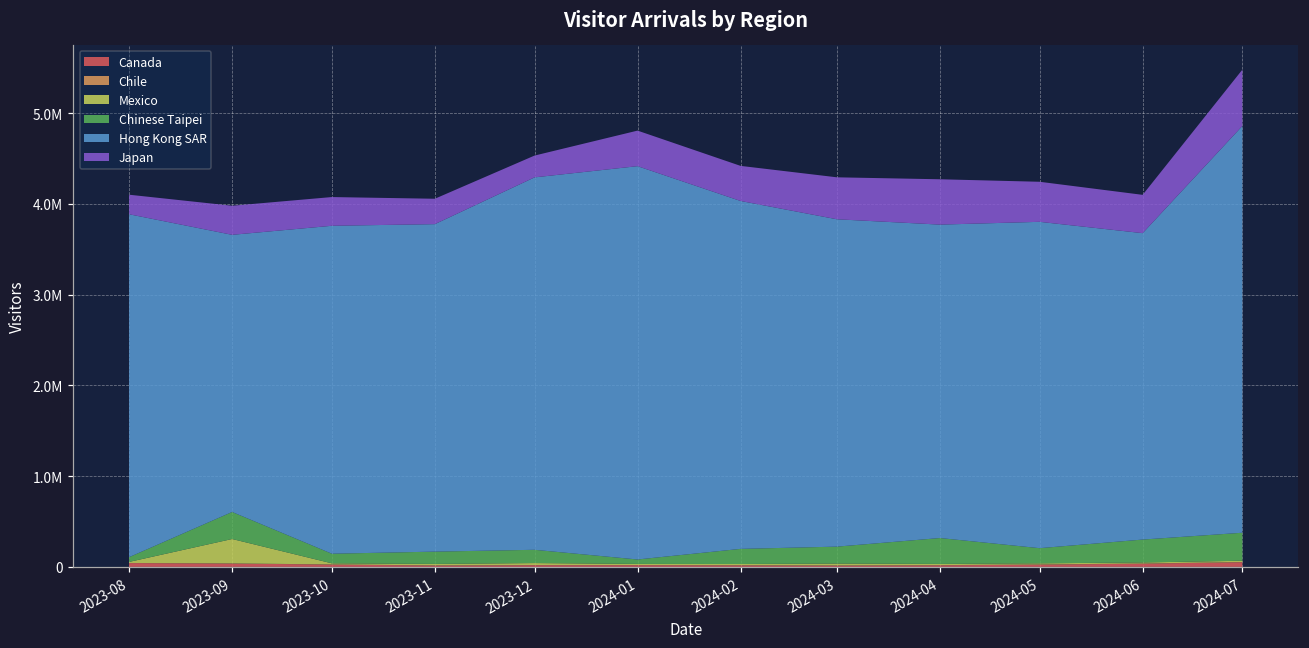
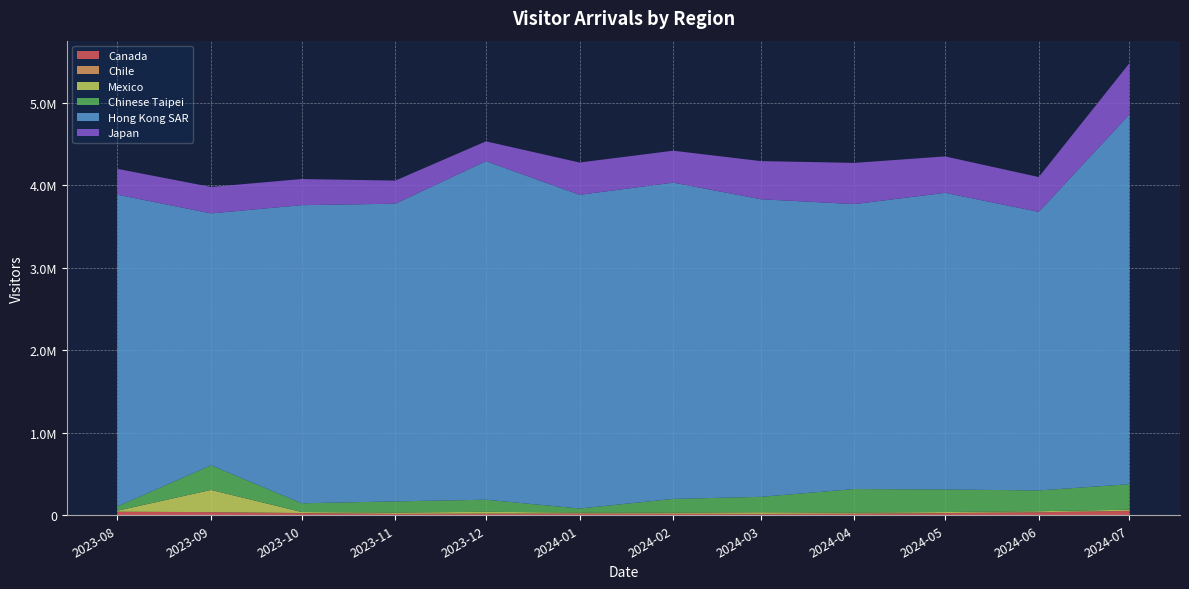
  {
    "Chile": {
      "2023-09": 0
    },
    "Mexico": {
      "2023-09": 300000
    },
    "Chinese Taipei": {
      "2023-08": 100000,
      "2023-09": 300000,
      "2023-10": 100000,
      "2023-11": 100000,
      "2023-12": 100000,
      "2024-01": 0,
      "2024-02": 200000,
      "2024-03": 200000,
      "2024-04": 300000,
-     "2024-05": 200000,
+     "2024-05": 300000,
      "2024-06": 300000,
      "2024-07": 300000
    },
    "Hong Kong SAR": {
      "2023-08": 3800000,
      "2023-09": 3100000,
      "2023-10": 3600000,
      "2023-11": 3600000,
      "2023-12": 4100000,
-     "2024-01": 4300000,
+     "2024-01": 3800000,
      "2024-02": 3800000,
      "2024-03": 3600000,
      "2024-04": 3500000,
      "2024-05": 3600000,
      "2024-06": 3400000,
      "2024-07": 4500000
    },
    "Japan": {
-     "2023-08": 200000,
+     "2023-08": 300000,
      "2023-09": 300000,
      "2023-10": 300000,
      "2023-11": 300000,
      "2023-12": 200000,
      "2024-01": 400000,
      "2024-02": 400000,
      "2024-03": 500000,
      "2024-04": 500000,
      "2024-05": 400000,
      "2024-06": 400000,
      "2024-07": 600000
    }
  }
